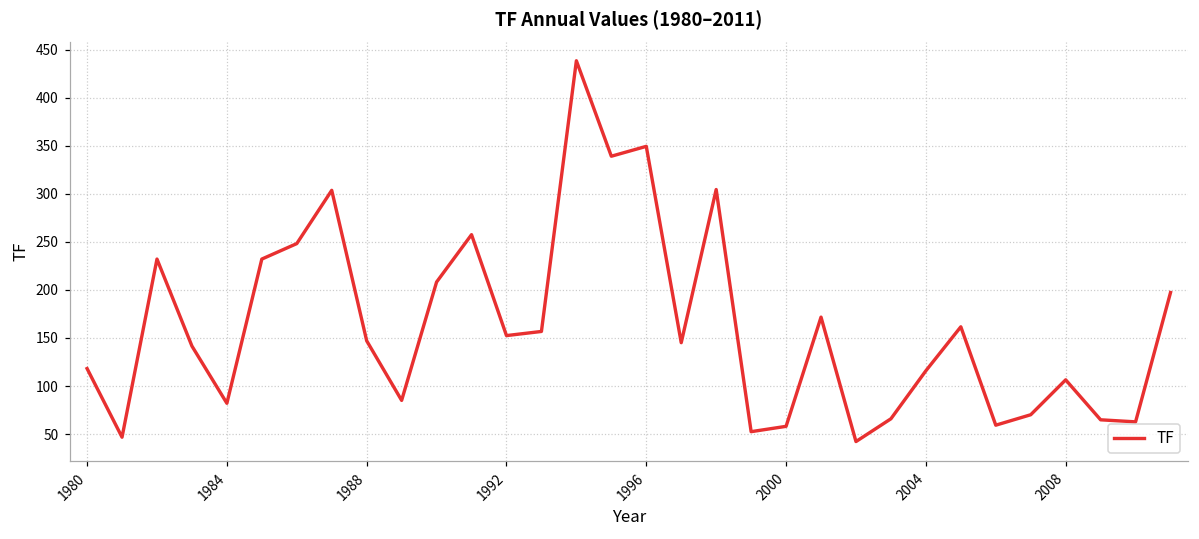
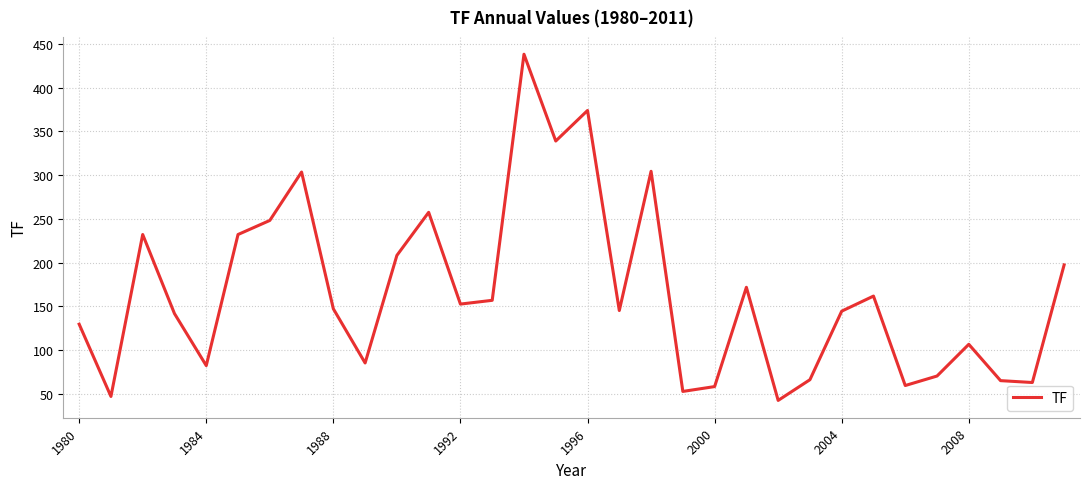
  {
-   "1980": 120,
+   "1980": 130,
    "1984": 80,
    "1988": 150,
    "1992": 150,
-   "1996": 350,
+   "1996": 370,
    "2000": 60,
-   "2004": 120,
+   "2004": 140,
    "2008": 110
  }
